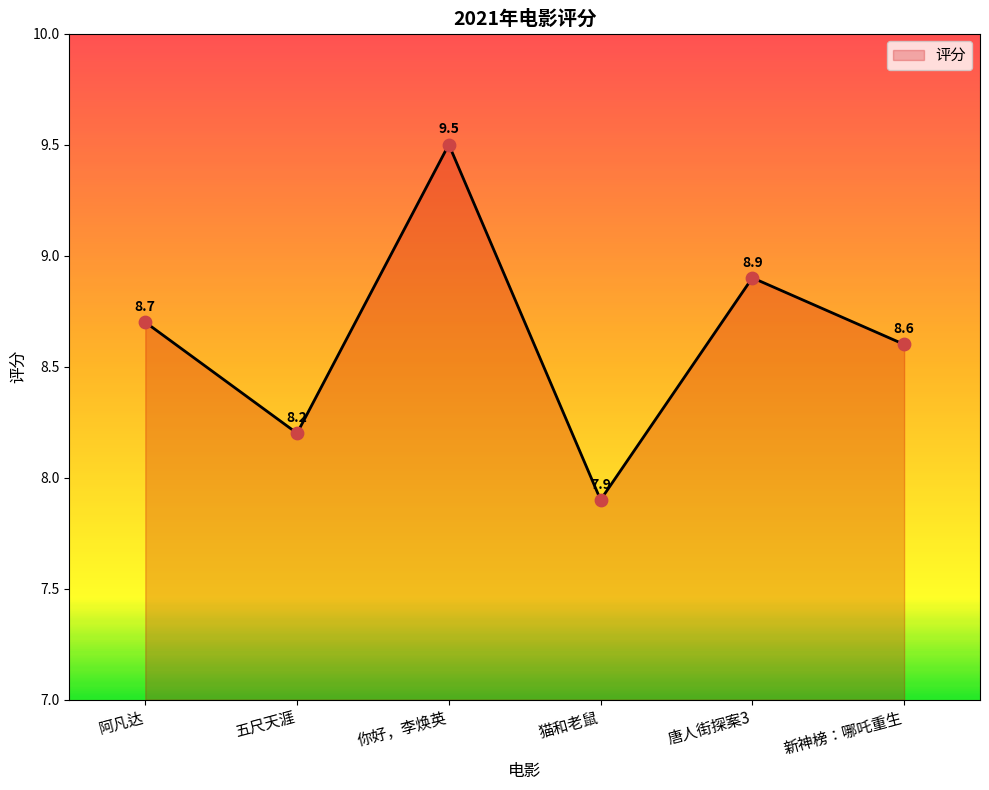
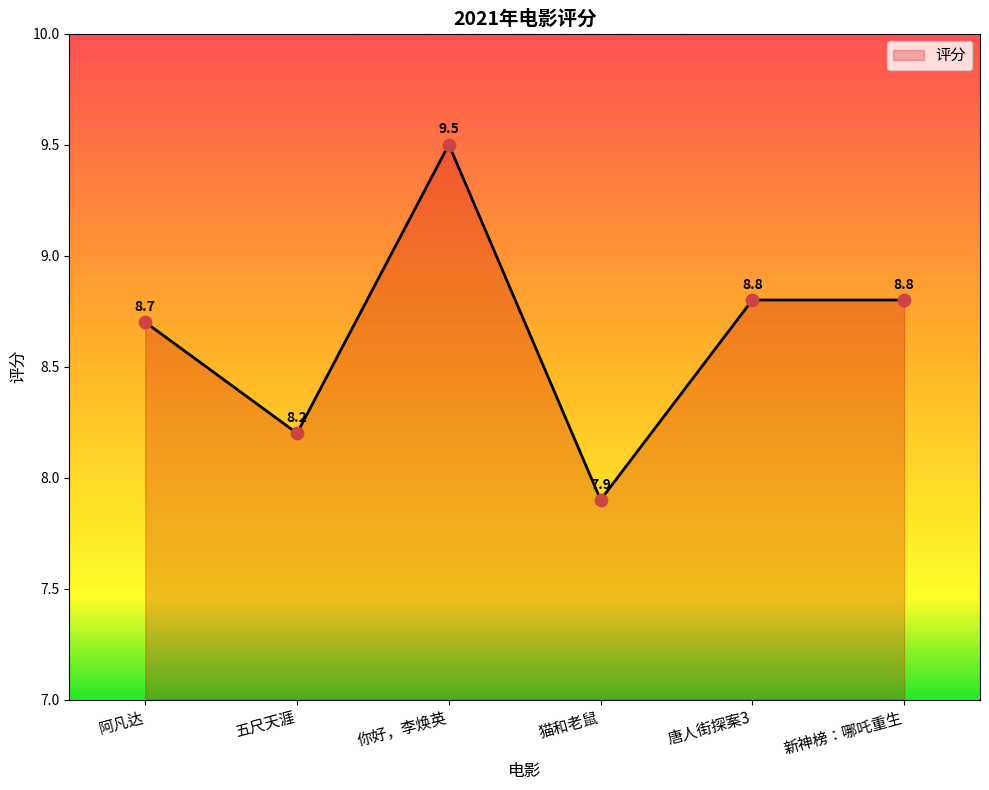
  {
    "阿凡达": 8.7,
    "五尺天涯": 8.2,
    "你好，李焕英": 9.5,
    "猫和老鼠": 7.9,
-   "唐人街探案3": 8.9,
-   "新神榜：哪吒重生": 8.6
+   "唐人街探案3": 8.8,
+   "新神榜：哪吒重生": 8.8
  }
